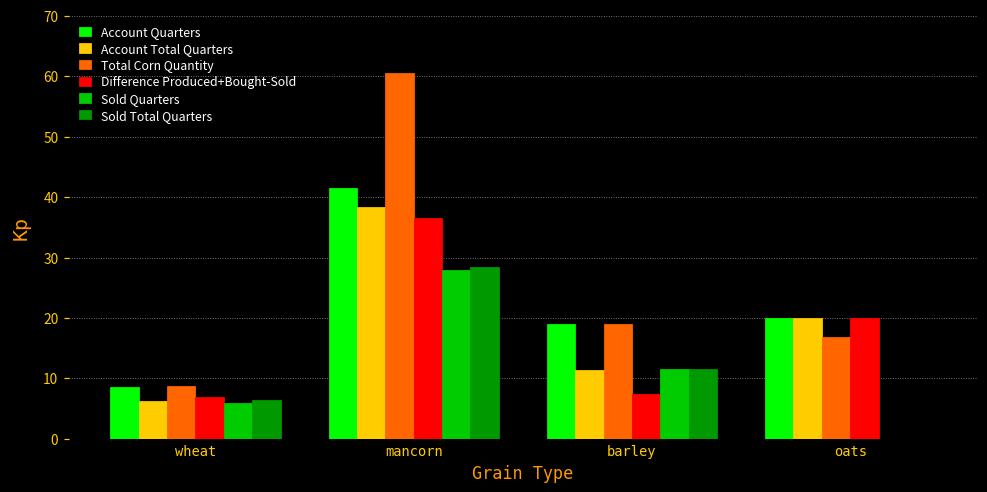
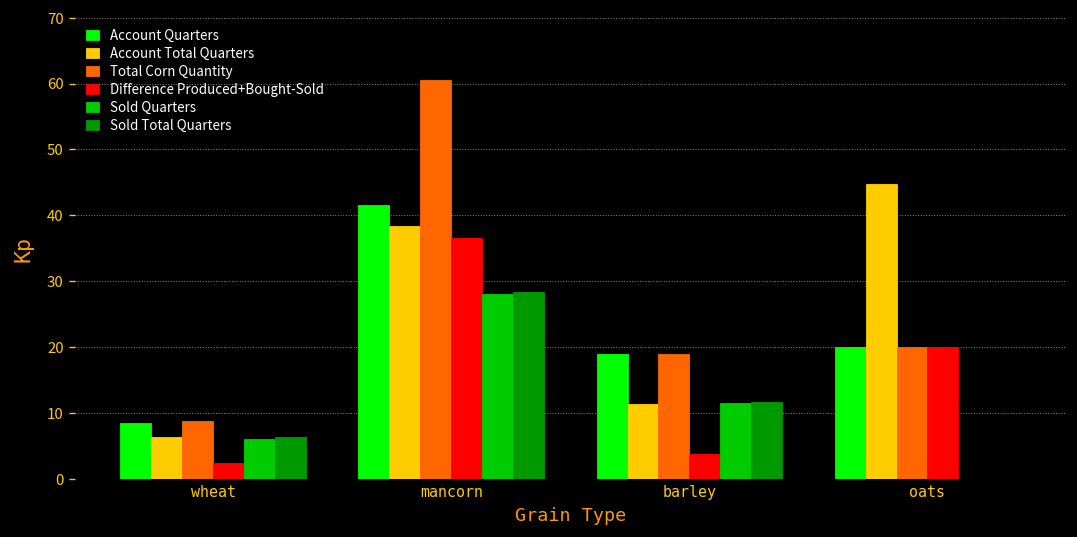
  {
    "Account Total Quarters": {
      "wheat": 6,
      "mancorn": 38,
      "barley": 11,
-     "oats": 20
+     "oats": 45
    },
    "Total Corn Quantity": {
      "wheat": 9,
      "mancorn": 61,
      "barley": 19,
-     "oats": 17
+     "oats": 20
    },
    "Difference Produced+Bought-Sold": {
-     "wheat": 7,
+     "wheat": 2,
      "mancorn": 37,
-     "barley": 7,
+     "barley": 4,
      "oats": 20
    }
  }
